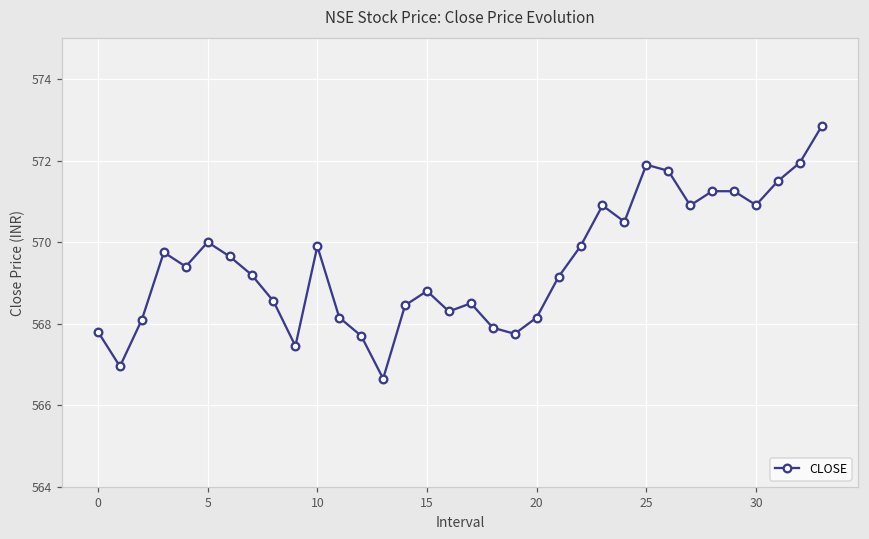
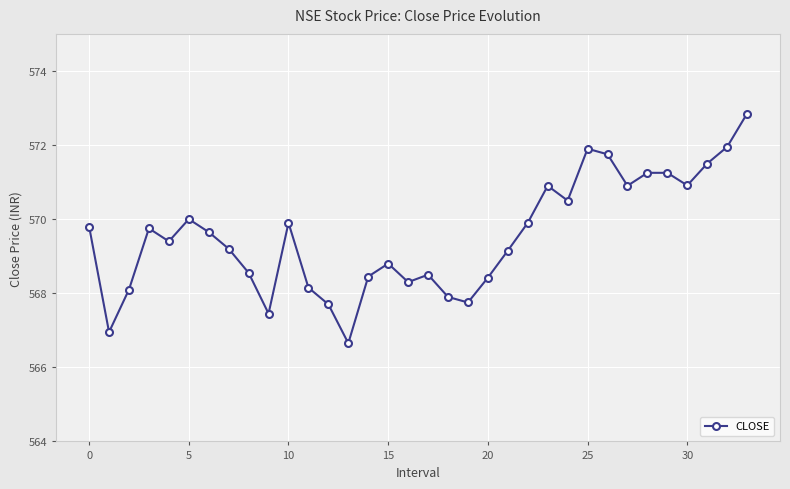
  {
-   "0": 567.8,
+   "0": 569.8,
    "5": 570.0,
    "10": 569.9,
    "15": 568.8,
-   "20": 568.2,
+   "20": 568.4,
    "25": 571.9,
    "30": 570.9
  }
